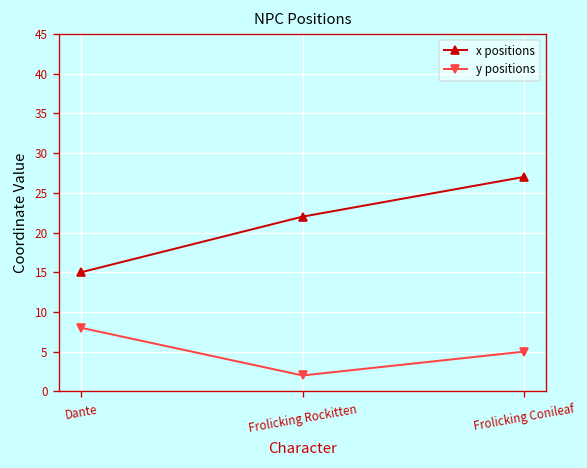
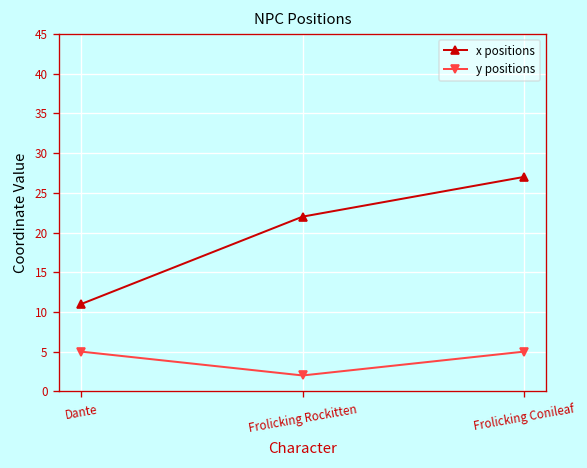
  {
    "x positions": {
-     "Dante": 15,
+     "Dante": 11,
      "Frolicking Rockitten": 22,
      "Frolicking Conileaf": 27
    },
    "y positions": {
-     "Dante": 8,
+     "Dante": 5,
      "Frolicking Rockitten": 2,
      "Frolicking Conileaf": 5
    }
  }
